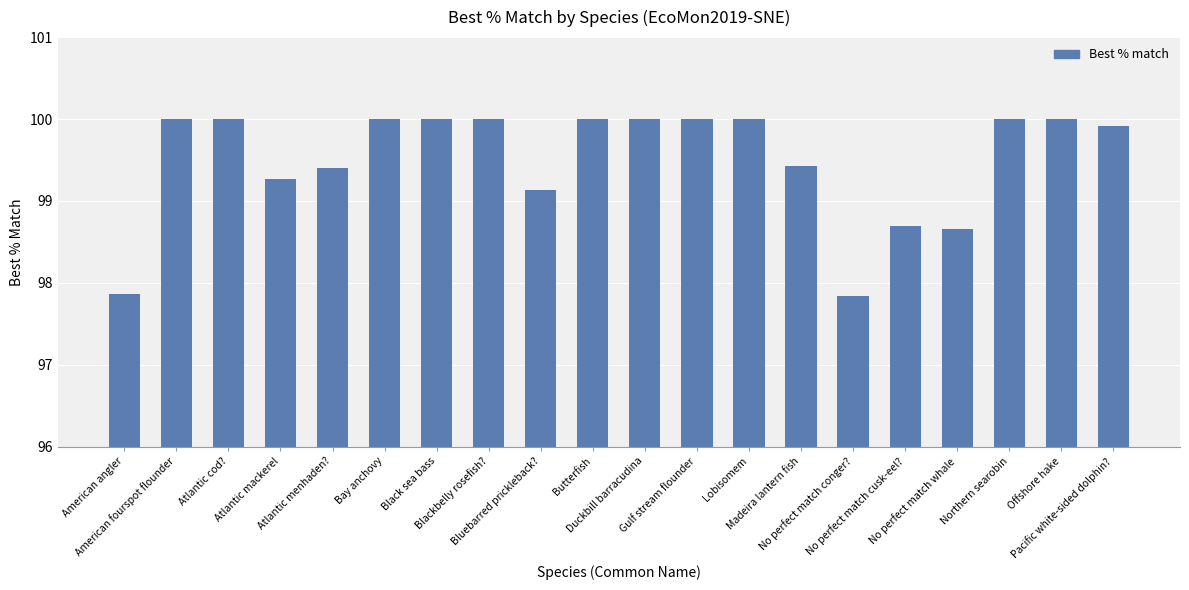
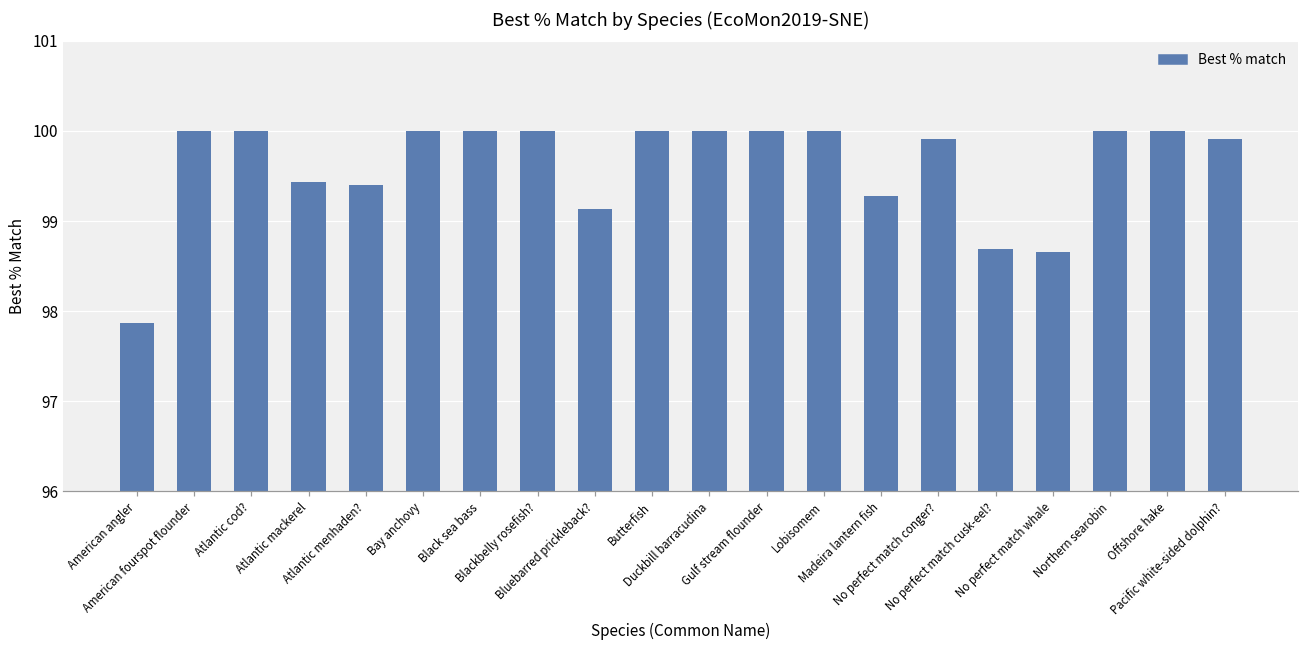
  {
    "American angler": 97.9,
    "American fourspot flounder": 100.0,
    "Atlantic cod?": 100.0,
-   "Atlantic mackerel": 99.3,
+   "Atlantic mackerel": 99.4,
    "Atlantic menhaden?": 99.4,
    "Bay anchovy": 100.0,
    "Black sea bass": 100.0,
    "Blackbelly rosefish?": 100.0,
    "Bluebarred prickleback?": 99.1,
    "Butterfish": 100.0,
    "Duckbill barracudina": 100.0,
    "Gulf stream flounder": 100.0,
    "Lobisomem": 100.0,
-   "Madeira lantern fish": 99.4,
-   "No perfect match conger?": 97.8,
+   "Madeira lantern fish": 99.3,
+   "No perfect match conger?": 99.9,
    "No perfect match cusk-eel?": 98.7,
    "No perfect match whale": 98.7,
    "Northern searobin": 100.0,
    "Offshore hake": 100.0,
    "Pacific white-sided dolphin?": 99.9
  }
